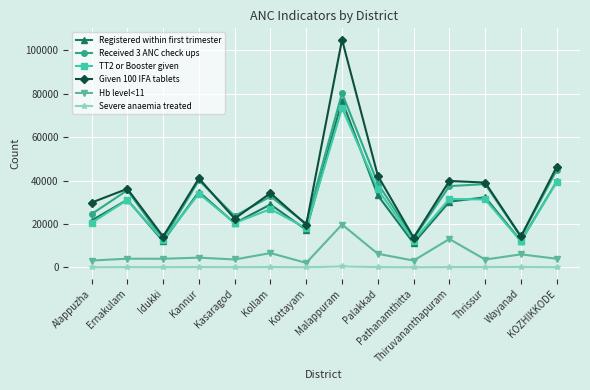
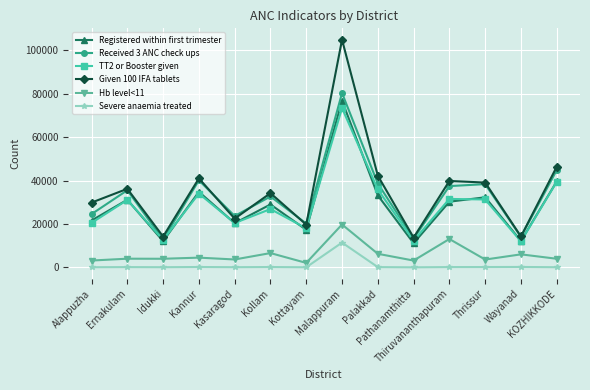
  {
    "Severe anaemia treated": {
      "Alappuzha": 0,
      "Ernakulam": 0,
      "Idukki": 0,
      "Kannur": 0,
      "Kasaragod": 0,
      "Kollam": 0,
      "Kottayam": 0,
-     "Malappuram": 0,
+     "Malappuram": 11000,
      "Palakkad": 0,
      "Pathanamthitta": 0,
      "Thiruvananthapuram": 0,
      "Thrissur": 0,
      "Wayanad": 0,
      "KOZHIKKODE": 0
    }
  }
